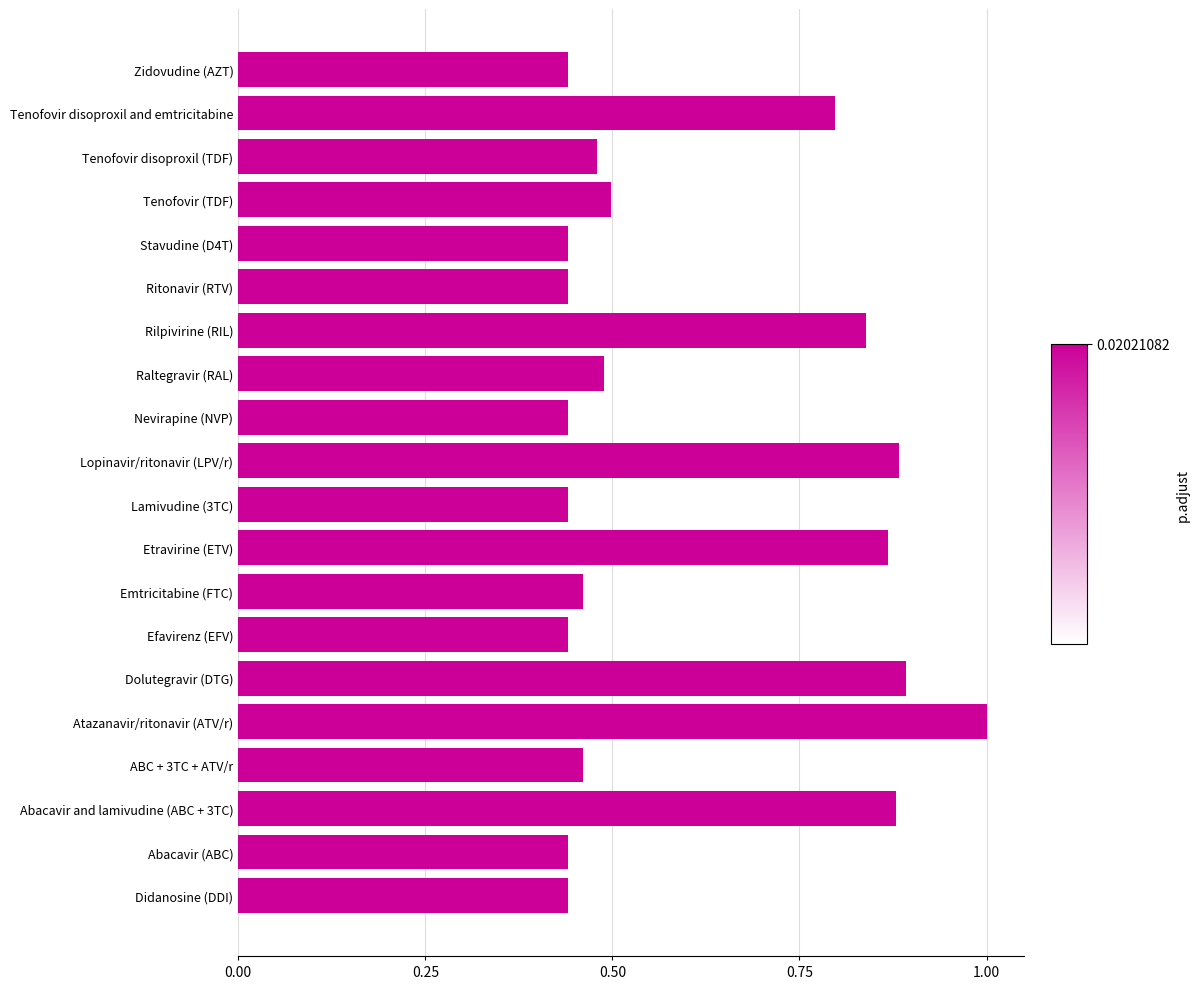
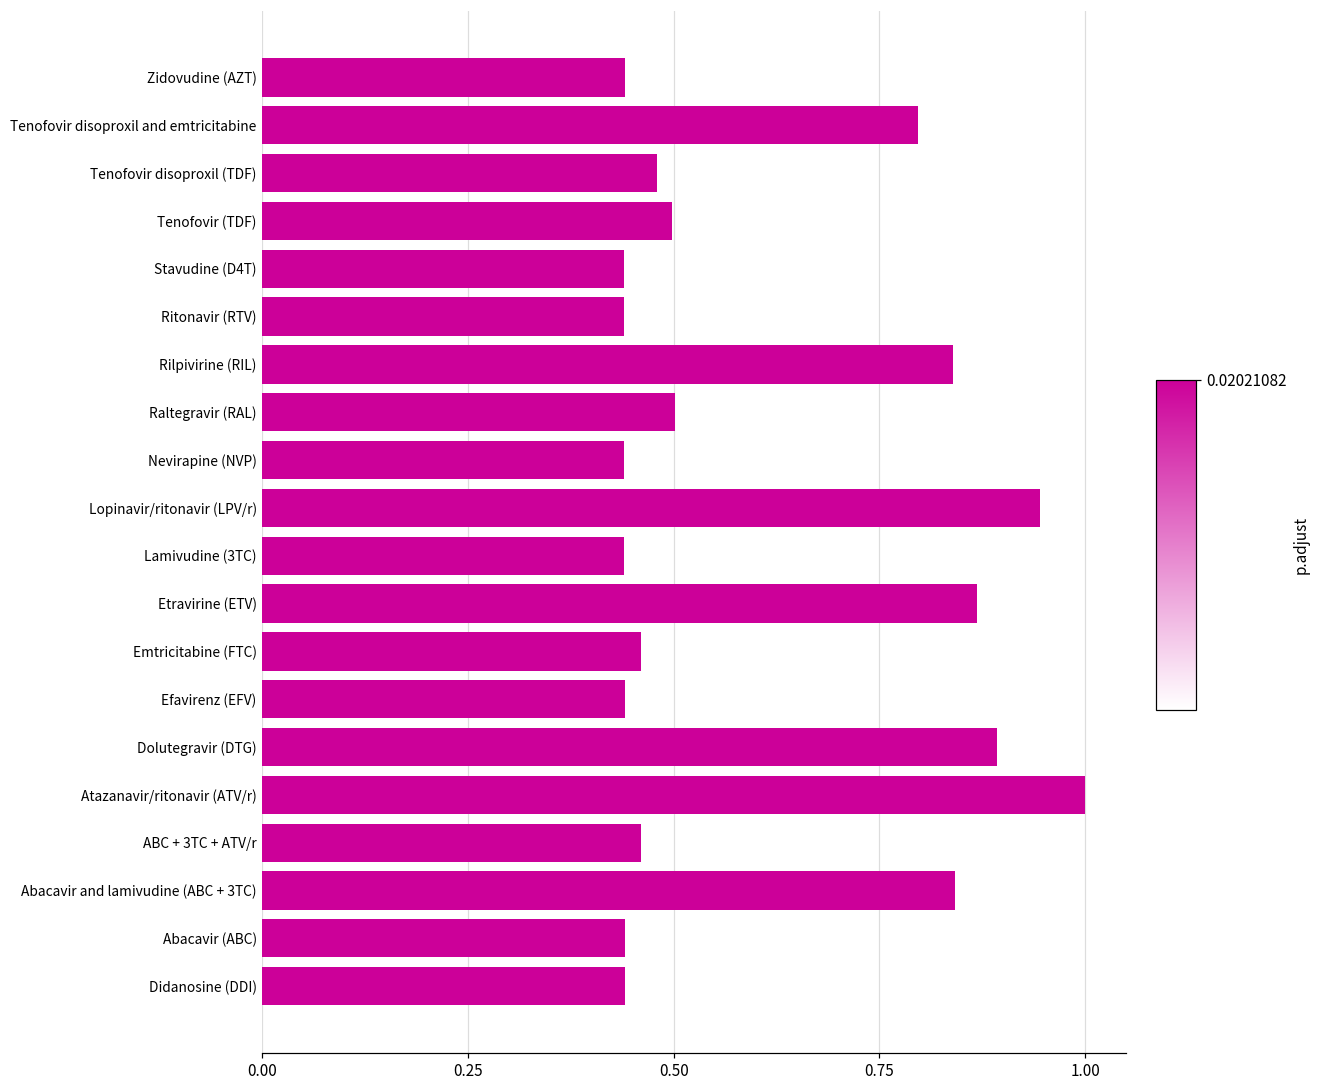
  {
    "Zidovudine (AZT)": 0.44,
    "Tenofovir disoproxil and emtricitabine": 0.80,
    "Tenofovir disoproxil (TDF)": 0.48,
    "Tenofovir (TDF)": 0.50,
    "Stavudine (D4T)": 0.44,
    "Ritonavir (RTV)": 0.44,
    "Rilpivirine (RIL)": 0.84,
-   "Raltegravir (RAL)": 0.49,
+   "Raltegravir (RAL)": 0.50,
    "Nevirapine (NVP)": 0.44,
-   "Lopinavir/ritonavir (LPV/r)": 0.88,
+   "Lopinavir/ritonavir (LPV/r)": 0.95,
    "Lamivudine (3TC)": 0.44,
    "Etravirine (ETV)": 0.87,
    "Emtricitabine (FTC)": 0.46,
    "Efavirenz (EFV)": 0.44,
    "Dolutegravir (DTG)": 0.89,
    "Atazanavir/ritonavir (ATV/r)": 1.00,
    "ABC + 3TC + ATV/r": 0.46,
-   "Abacavir and lamivudine (ABC + 3TC)": 0.88,
+   "Abacavir and lamivudine (ABC + 3TC)": 0.84,
    "Abacavir (ABC)": 0.44,
    "Didanosine (DDI)": 0.44
  }
